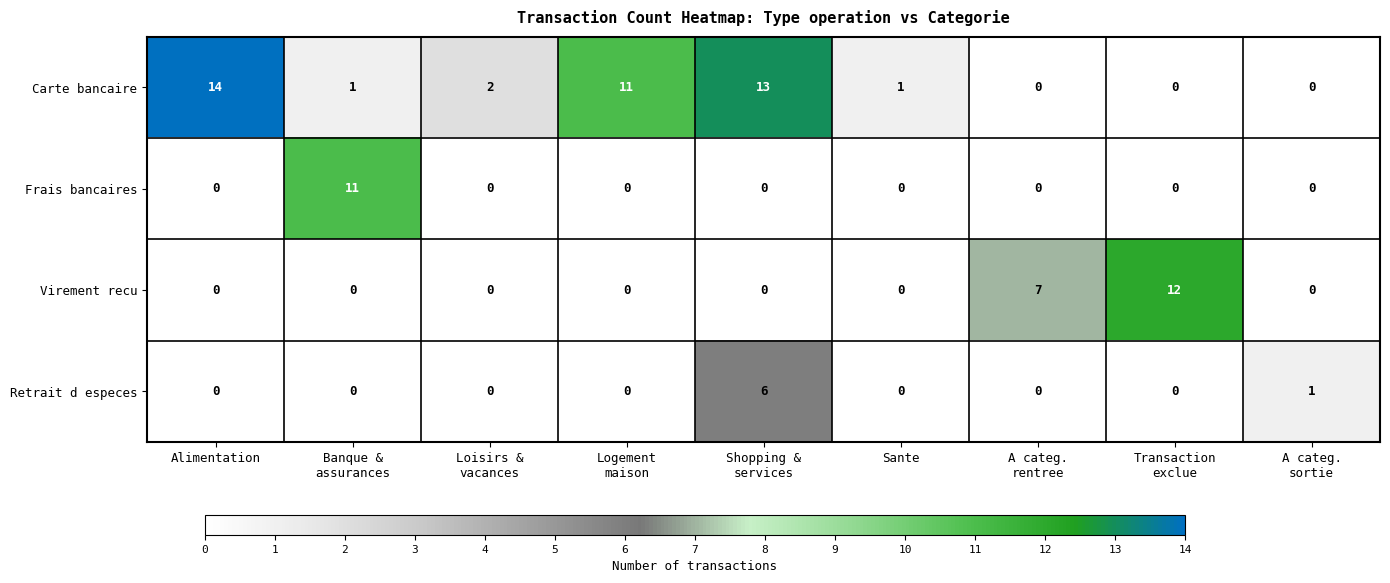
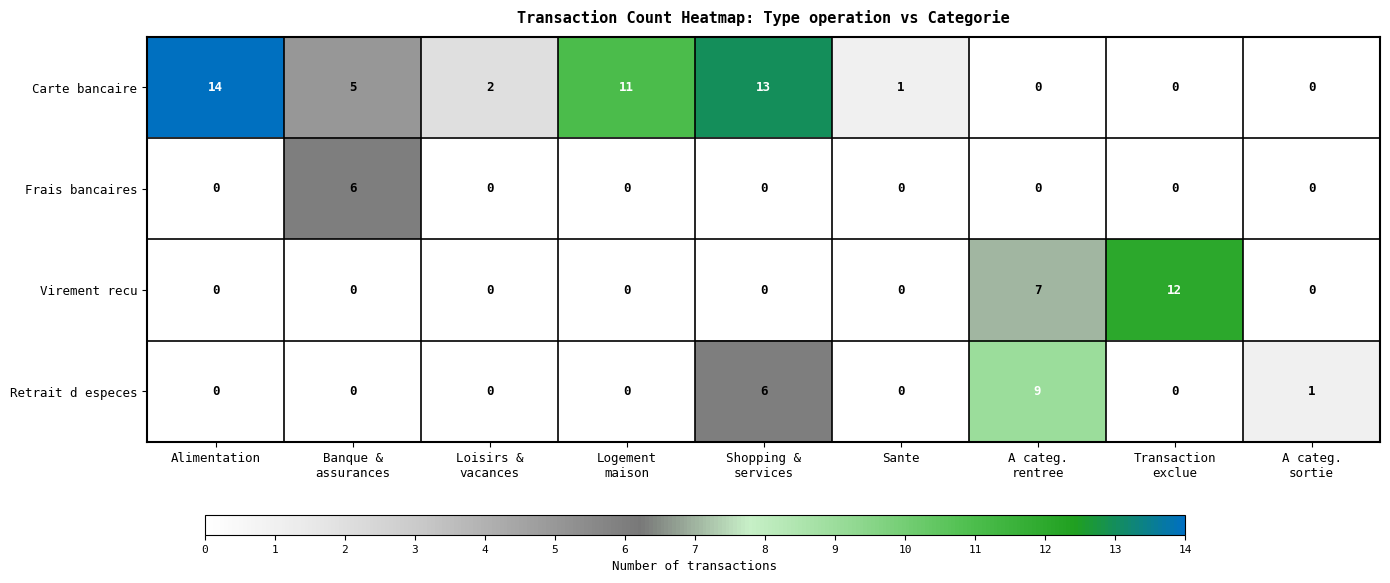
  {
    "Carte bancaire": {
      "Alimentation": 14,
-     "Banque & assurances": 1,
+     "Banque & assurances": 5,
      "Loisirs & vacances": 2,
      "Logement maison": 11,
      "Shopping & services": 13,
      "Sante": 1,
      "A categ. rentree": 0,
      "Transaction exclue": 0,
      "A categ. sortie": 0
    },
    "Frais bancaires": {
      "Alimentation": 0,
-     "Banque & assurances": 11,
+     "Banque & assurances": 6,
      "Loisirs & vacances": 0,
      "Logement maison": 0,
      "Shopping & services": 0,
      "Sante": 0,
      "A categ. rentree": 0,
      "Transaction exclue": 0,
      "A categ. sortie": 0
    },
    "Virement recu": {
      "Alimentation": 0,
      "Banque & assurances": 0,
      "Loisirs & vacances": 0,
      "Logement maison": 0,
      "Shopping & services": 0,
      "Sante": 0,
      "A categ. rentree": 7,
      "Transaction exclue": 12,
      "A categ. sortie": 0
    },
    "Retrait d especes": {
      "Alimentation": 0,
      "Banque & assurances": 0,
      "Loisirs & vacances": 0,
      "Logement maison": 0,
      "Shopping & services": 6,
      "Sante": 0,
-     "A categ. rentree": 0,
+     "A categ. rentree": 9,
      "Transaction exclue": 0,
      "A categ. sortie": 1
    }
  }
